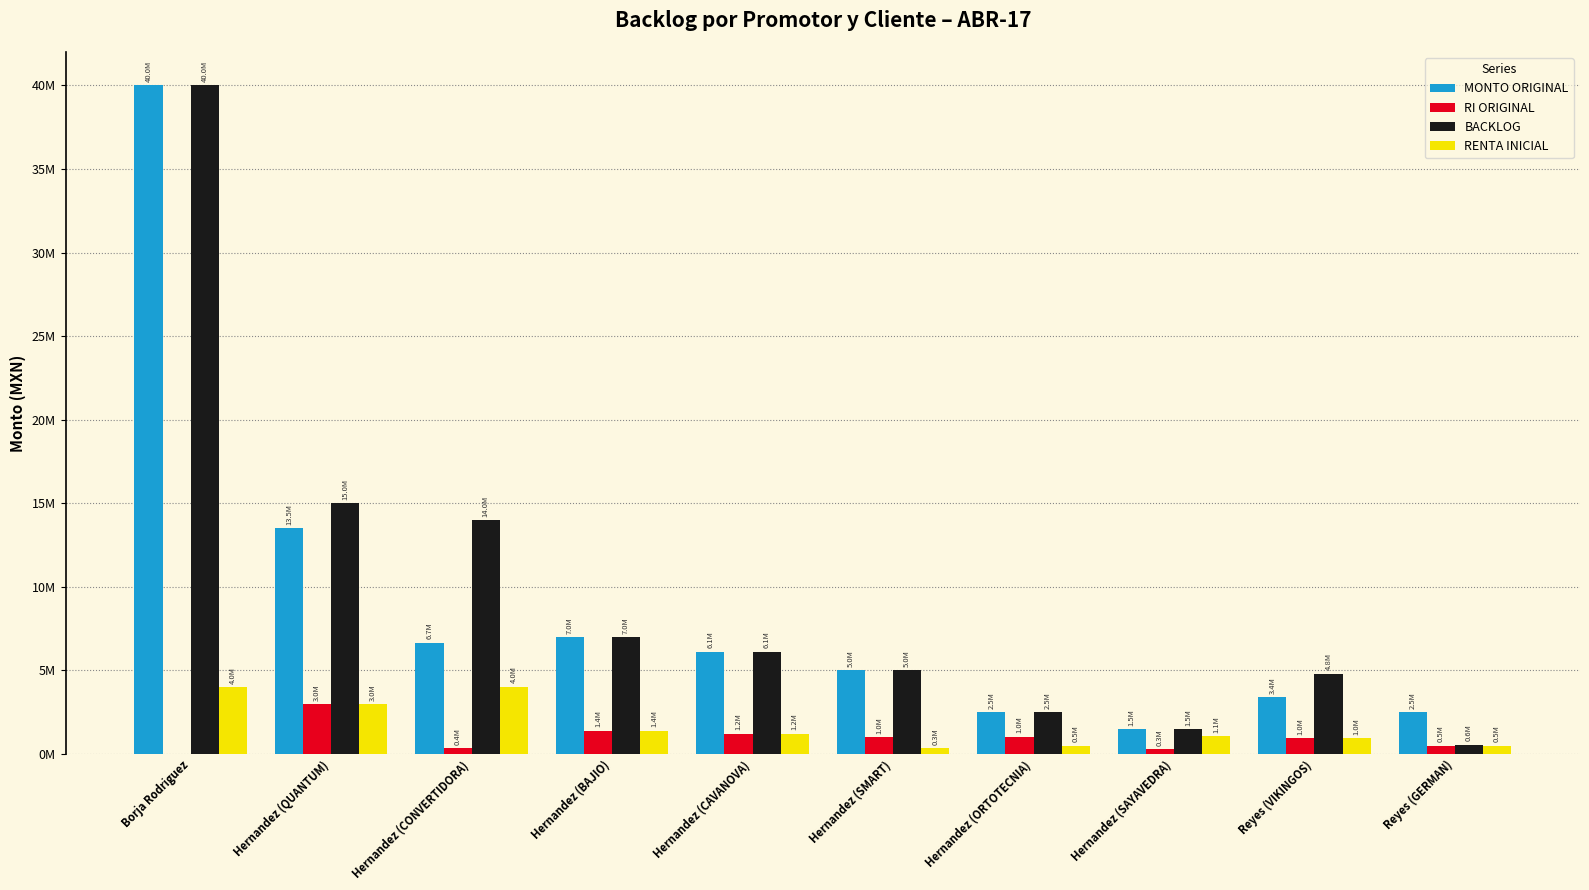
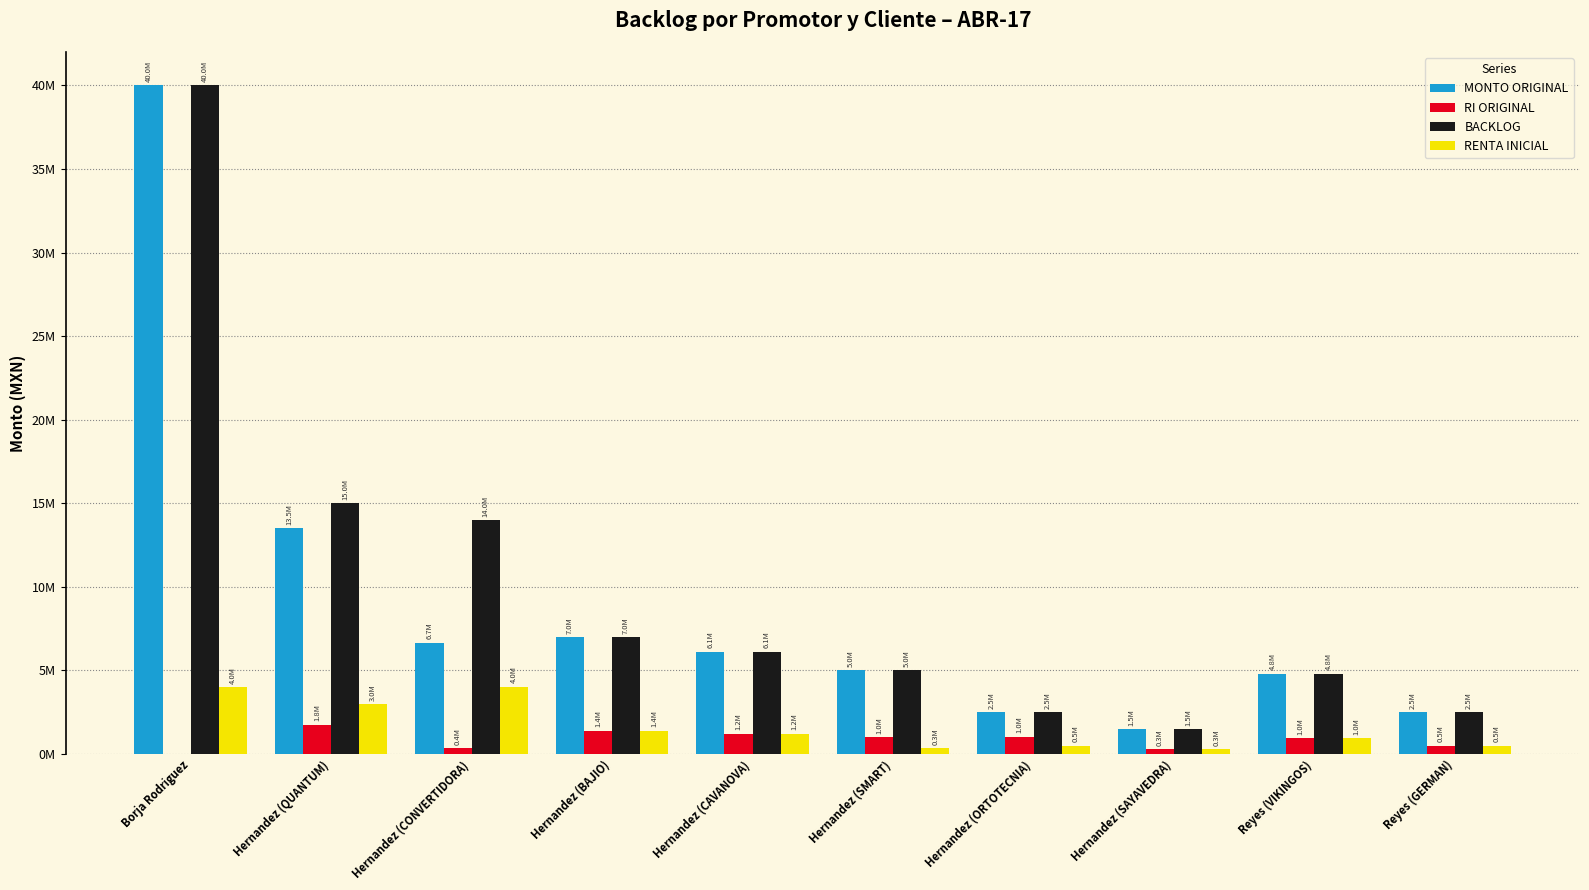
  {
    "MONTO ORIGINAL": {
      "Borja Rodriguez": "40.0M",
      "Hernandez (QUANTUM)": "13.5M",
      "Hernandez (CONVERTIDORA)": "6.7M",
      "Hernandez (BAJIO)": "7.0M",
      "Hernandez (CAVANOVA)": "6.1M",
      "Hernandez (SMART)": "5.0M",
      "Hernandez (ORTOTECNIA)": "2.5M",
      "Hernandez (SAYAVEDRA)": "1.5M",
-     "Reyes (VIKINGOS)": "3.4M",
+     "Reyes (VIKINGOS)": "4.8M",
      "Reyes (GERMAN)": "2.5M"
    },
    "RI ORIGINAL": {
-     "Hernandez (QUANTUM)": "3.0M",
+     "Hernandez (QUANTUM)": "1.8M",
      "Hernandez (CONVERTIDORA)": "0.4M",
      "Hernandez (BAJIO)": "1.4M",
      "Hernandez (CAVANOVA)": "1.2M",
      "Hernandez (SMART)": "1.0M",
      "Hernandez (ORTOTECNIA)": "1.0M",
      "Hernandez (SAYAVEDRA)": "0.3M",
      "Reyes (VIKINGOS)": "1.0M",
      "Reyes (GERMAN)": "0.5M"
    },
    "BACKLOG": {
      "Borja Rodriguez": "40.0M",
      "Hernandez (QUANTUM)": "15.0M",
      "Hernandez (CONVERTIDORA)": "14.0M",
      "Hernandez (BAJIO)": "7.0M",
      "Hernandez (CAVANOVA)": "6.1M",
      "Hernandez (SMART)": "5.0M",
      "Hernandez (ORTOTECNIA)": "2.5M",
      "Hernandez (SAYAVEDRA)": "1.5M",
      "Reyes (VIKINGOS)": "4.8M",
-     "Reyes (GERMAN)": "0.6M"
+     "Reyes (GERMAN)": "2.5M"
    },
    "RENTA INICIAL": {
      "Borja Rodriguez": "4.0M",
      "Hernandez (QUANTUM)": "3.0M",
      "Hernandez (CONVERTIDORA)": "4.0M",
      "Hernandez (BAJIO)": "1.4M",
      "Hernandez (CAVANOVA)": "1.2M",
      "Hernandez (SMART)": "0.3M",
      "Hernandez (ORTOTECNIA)": "0.5M",
-     "Hernandez (SAYAVEDRA)": "1.1M",
+     "Hernandez (SAYAVEDRA)": "0.3M",
      "Reyes (VIKINGOS)": "1.0M",
      "Reyes (GERMAN)": "0.5M"
    }
  }
